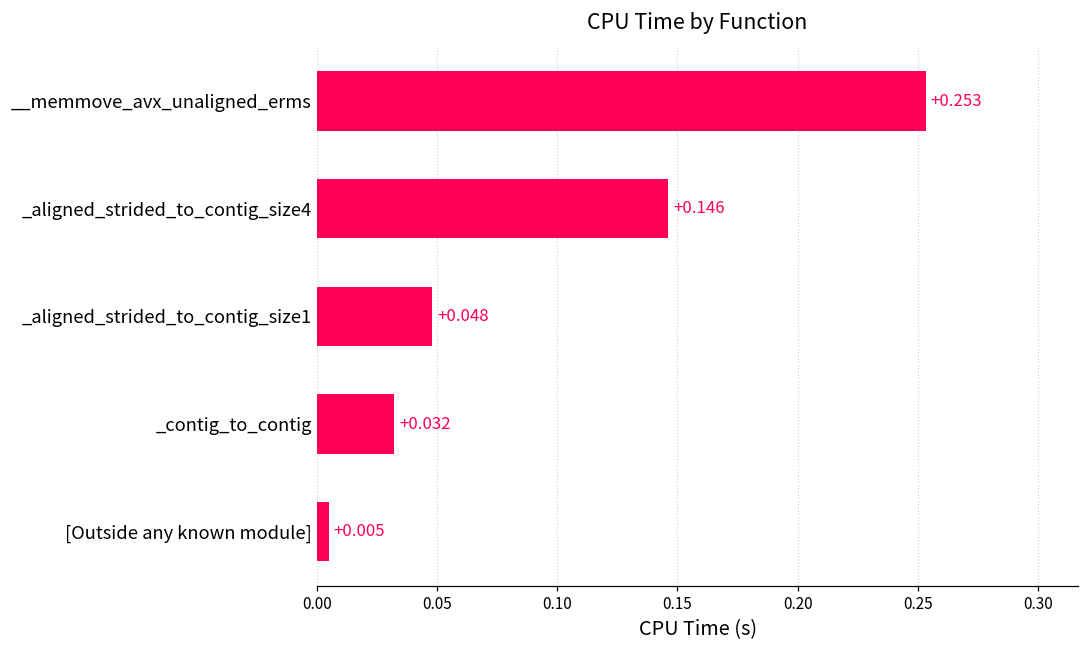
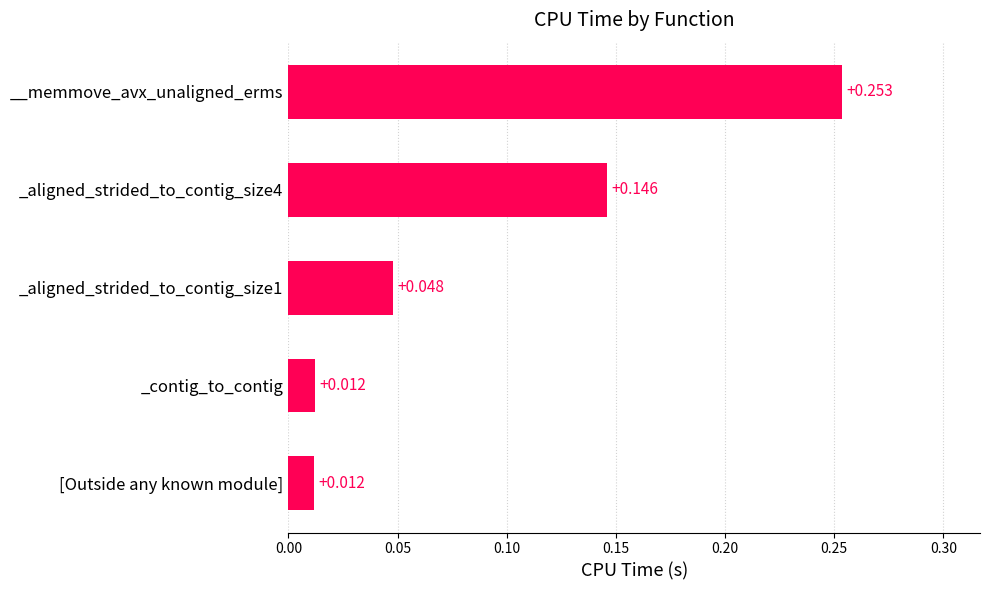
  {
    "__memmove_avx_unaligned_erms": "+0.253",
    "_aligned_strided_to_contig_size4": "+0.146",
    "_aligned_strided_to_contig_size1": "+0.048",
-   "_contig_to_contig": "+0.032",
-   "[Outside any known module]": "+0.005"
+   "_contig_to_contig": "+0.012",
+   "[Outside any known module]": "+0.012"
  }
